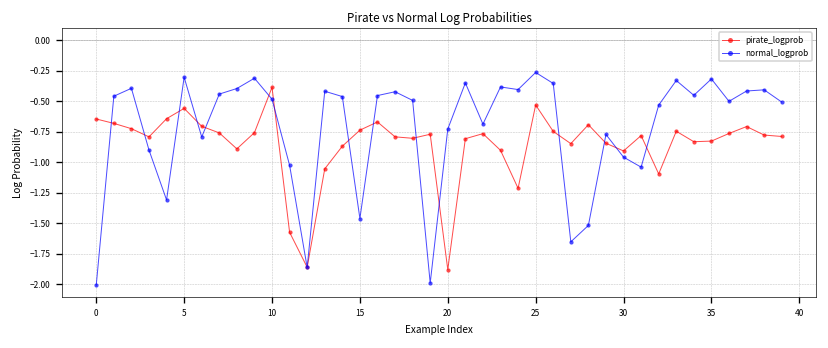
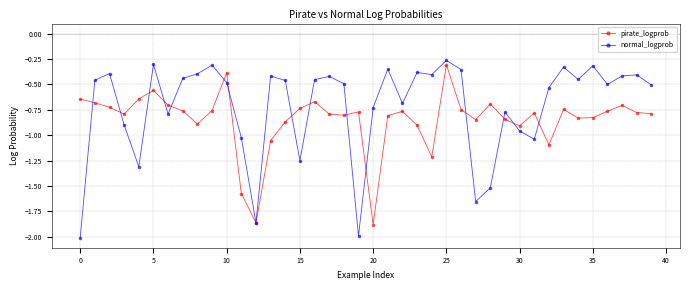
  {
    "pirate_logprob": {
      "0": -0.64,
      "5": -0.56,
      "10": -0.38,
      "15": -0.74,
      "20": -1.88,
-     "25": -0.53,
+     "25": -0.31,
      "30": -0.91,
      "35": -0.83
    },
    "normal_logprob": {
      "0": -2.01,
      "5": -0.30,
      "10": -0.48,
-     "15": -1.46,
+     "15": -1.25,
      "20": -0.73,
      "25": -0.26,
      "30": -0.96,
      "35": -0.32
    }
  }
